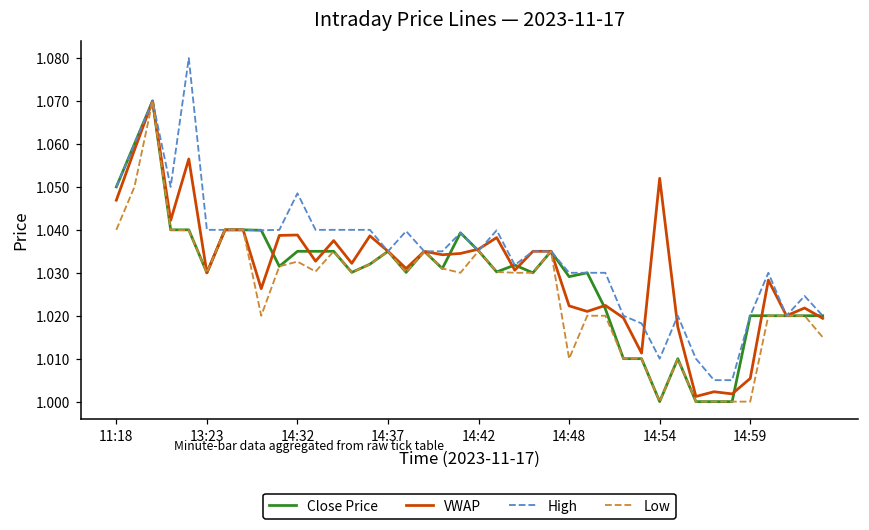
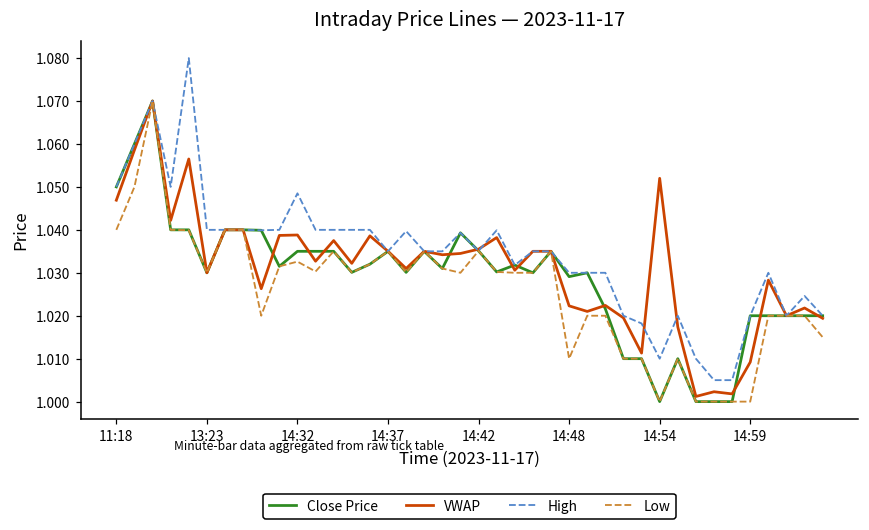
  {
    "Close Price": {
      "14:32": 1.035,
      "14:48": 1.029
    },
    "VWAP": {
      "11:18": 1.047,
      "14:32": 1.039,
      "14:48": 1.022,
      "14:54": 1.052,
-     "14:59": 1.005
+     "14:59": 1.009
    },
    "High": {
      "13:23": 1.040,
      "14:32": 1.049,
      "14:48": 1.030,
      "14:54": 1.010
    },
    "Low": {
      "11:18": 1.040,
      "14:32": 1.033,
      "14:48": 1.010,
      "14:59": 1.000
    }
  }
